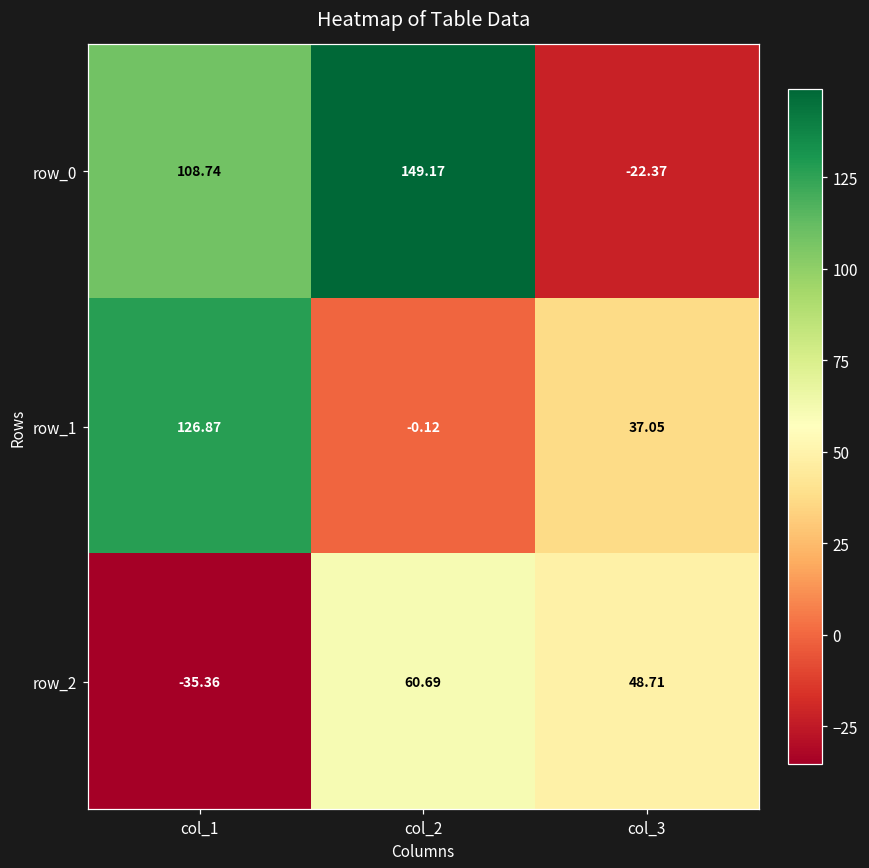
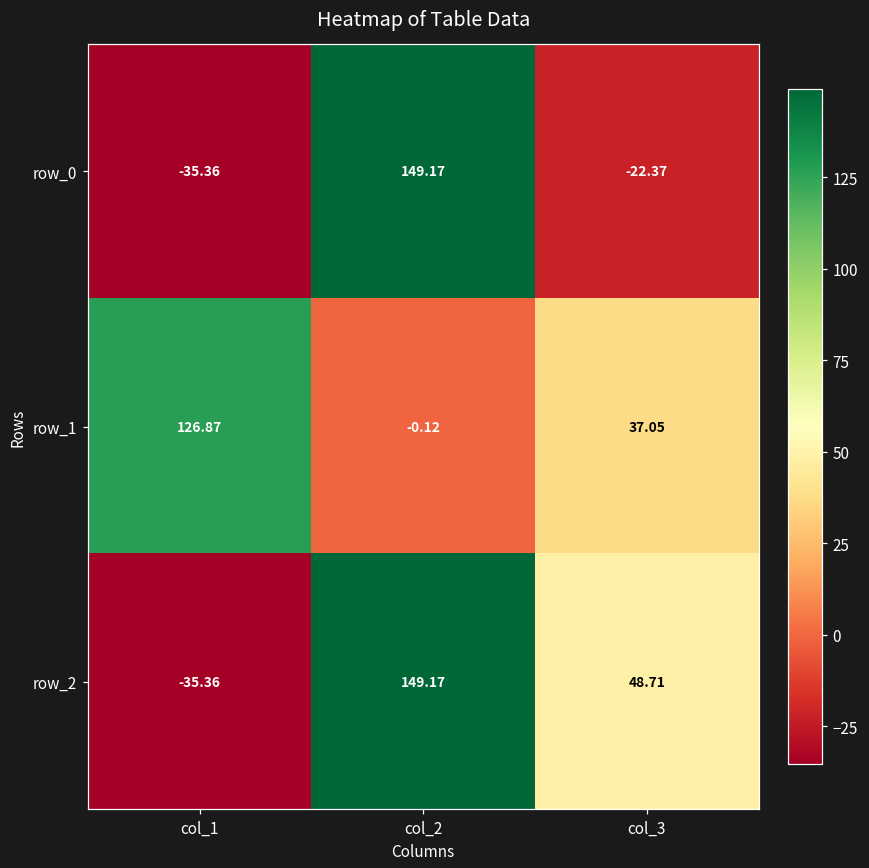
  {
    "row_0": {
-     "col_1": 108.74,
+     "col_1": -35.36,
      "col_2": 149.17,
      "col_3": -22.37
    },
    "row_1": {
      "col_1": 126.87,
      "col_2": -0.12,
      "col_3": 37.05
    },
    "row_2": {
      "col_1": -35.36,
-     "col_2": 60.69,
+     "col_2": 149.17,
      "col_3": 48.71
    }
  }
